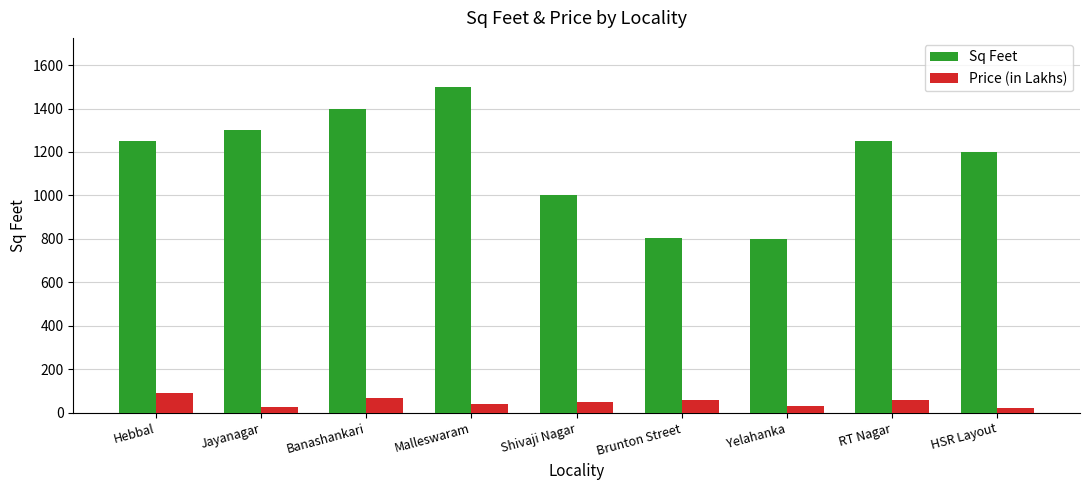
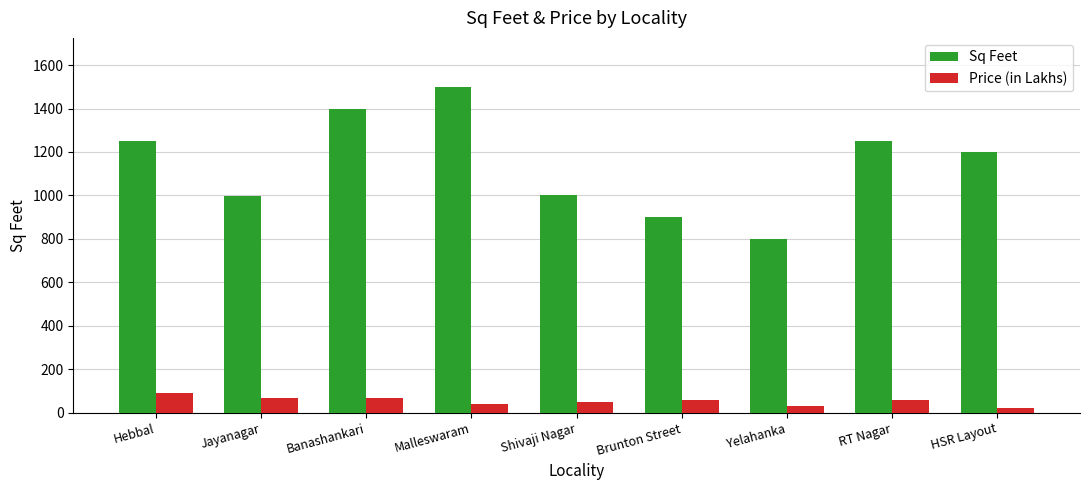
  {
    "Sq Feet": {
      "Hebbal": 1250,
-     "Jayanagar": 1300,
+     "Jayanagar": 1000,
      "Banashankari": 1400,
      "Malleswaram": 1500,
      "Shivaji Nagar": 1000,
-     "Brunton Street": 800,
+     "Brunton Street": 900,
      "Yelahanka": 800,
      "RT Nagar": 1250,
      "HSR Layout": 1200
    },
    "Price (in Lakhs)": {
      "Hebbal": 90,
-     "Jayanagar": 30,
+     "Jayanagar": 70,
      "Banashankari": 70,
      "Malleswaram": 40,
      "Shivaji Nagar": 50,
      "Brunton Street": 60,
      "Yelahanka": 30,
      "RT Nagar": 60,
      "HSR Layout": 20
    }
  }
